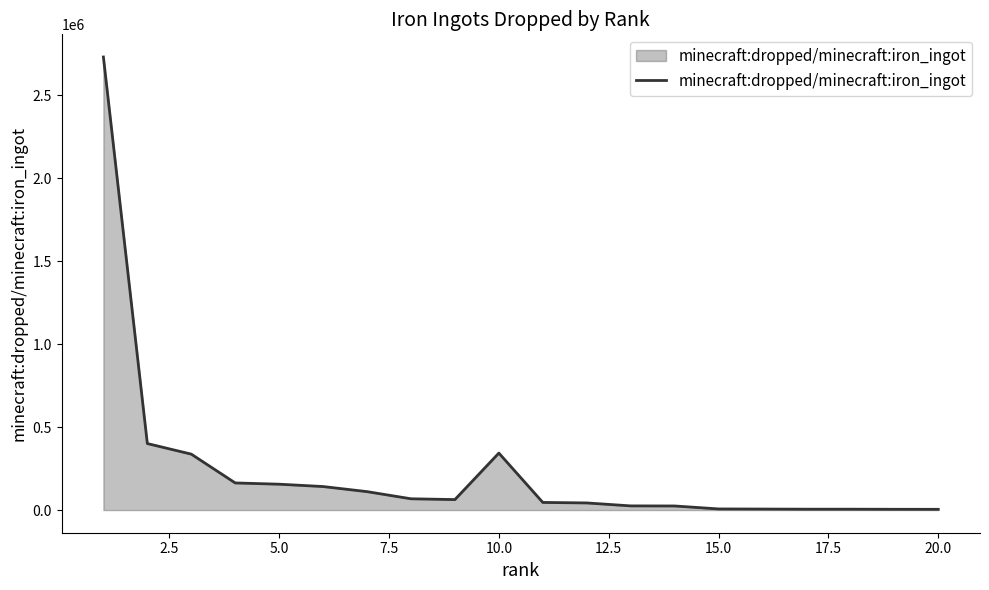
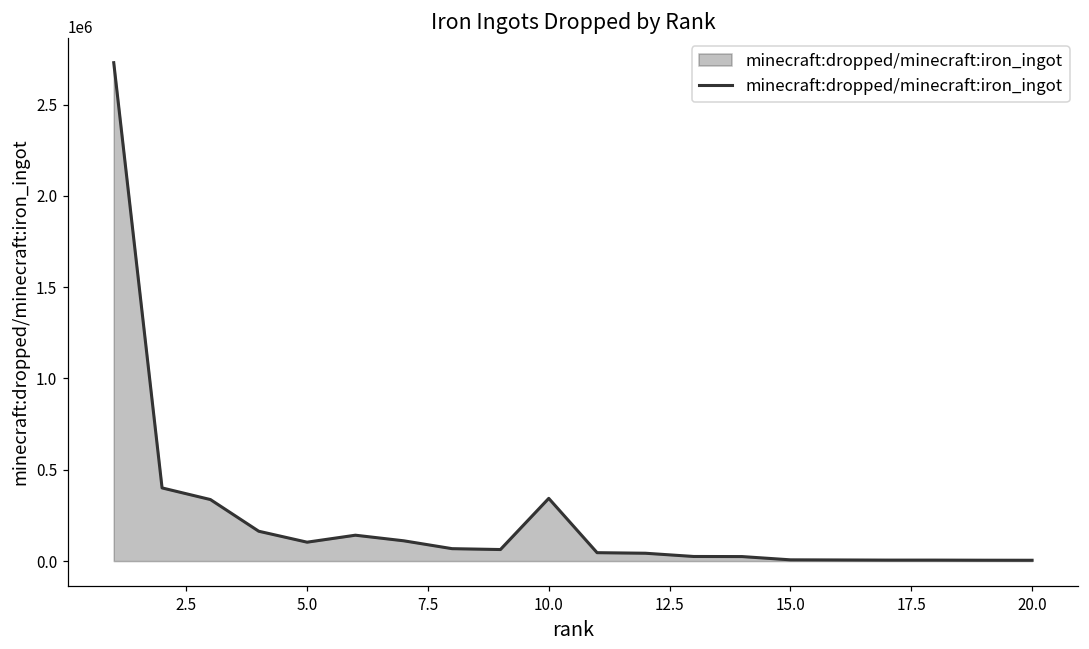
  {
-   "5.0": 160000,
+   "5.0": 100000,
    "10.0": 340000,
    "15.0": 10000,
    "20.0": 0
  }
